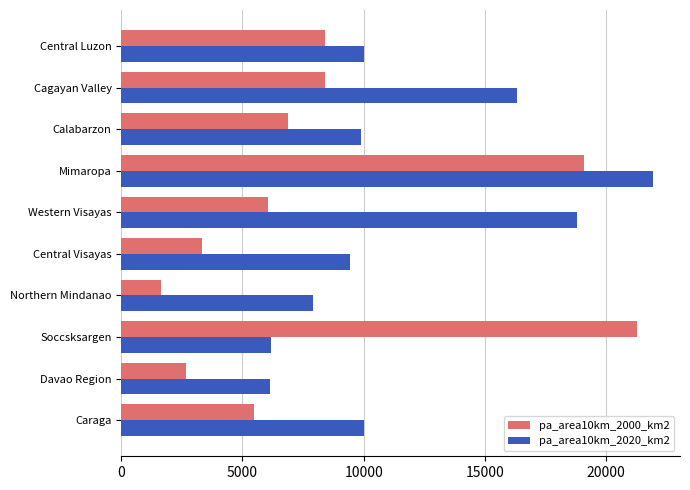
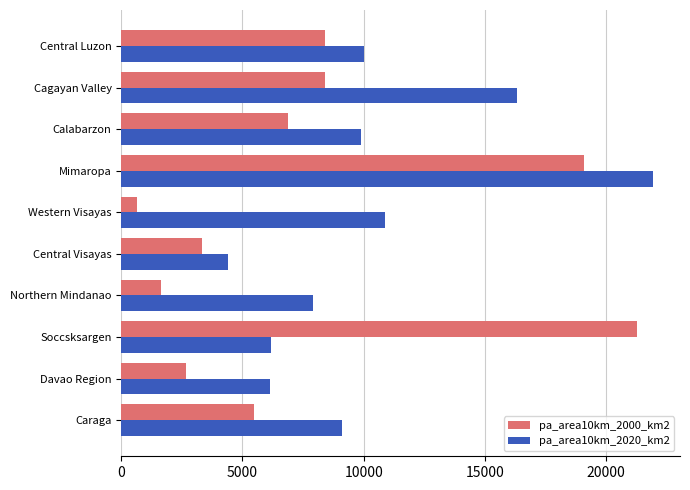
  {
    "pa_area10km_2000_km2": {
      "Central Luzon": 8400,
      "Cagayan Valley": 8400,
      "Calabarzon": 6900,
      "Mimaropa": 19100,
-     "Western Visayas": 6000,
+     "Western Visayas": 700,
      "Central Visayas": 3300,
      "Northern Mindanao": 1600,
      "Soccsksargen": 21300,
      "Davao Region": 2700,
      "Caraga": 5500
    },
    "pa_area10km_2020_km2": {
      "Central Luzon": 10000,
      "Cagayan Valley": 16300,
      "Calabarzon": 9900,
      "Mimaropa": 21900,
-     "Western Visayas": 18800,
-     "Central Visayas": 9400,
+     "Western Visayas": 10900,
+     "Central Visayas": 4400,
      "Northern Mindanao": 7900,
      "Soccsksargen": 6200,
      "Davao Region": 6100,
-     "Caraga": 10000
+     "Caraga": 9100
    }
  }
